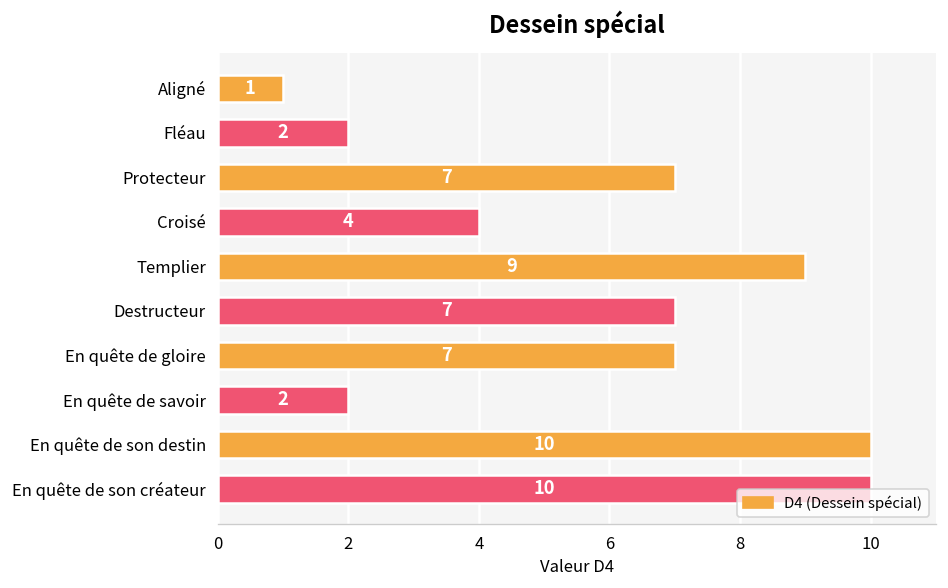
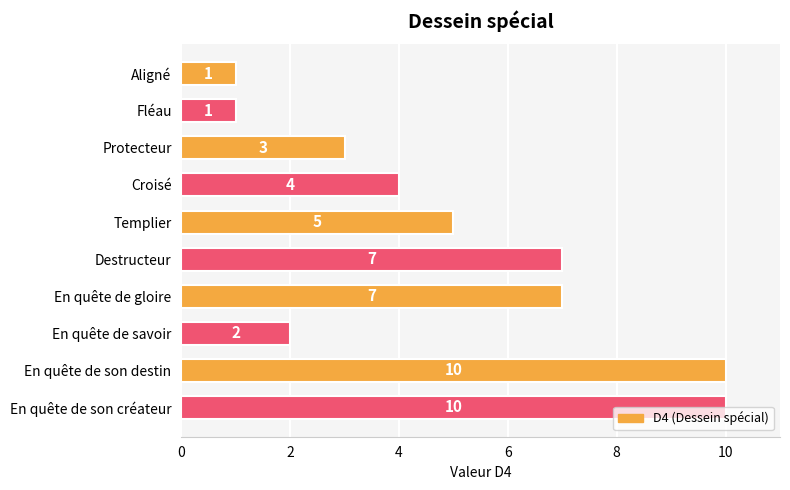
  {
    "Aligné": 1,
-   "Fléau": 2,
-   "Protecteur": 7,
+   "Fléau": 1,
+   "Protecteur": 3,
    "Croisé": 4,
-   "Templier": 9,
+   "Templier": 5,
    "Destructeur": 7,
    "En quête de gloire": 7,
    "En quête de savoir": 2,
    "En quête de son destin": 10
  }
